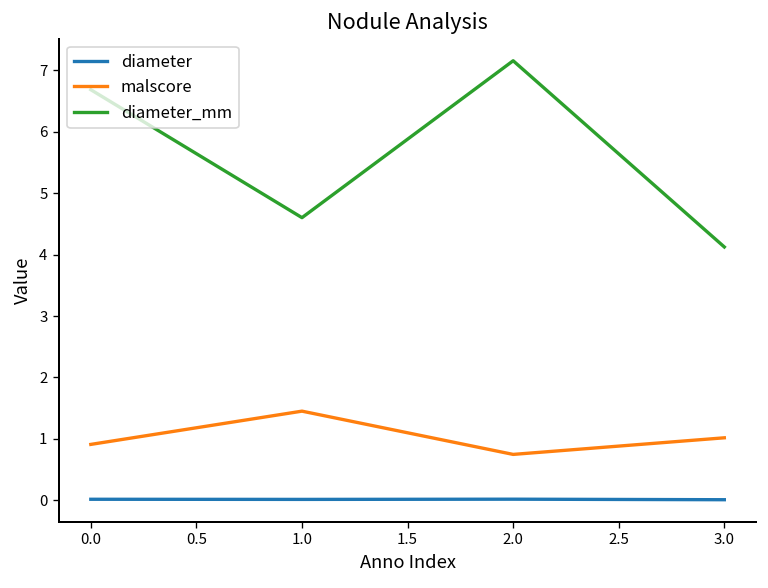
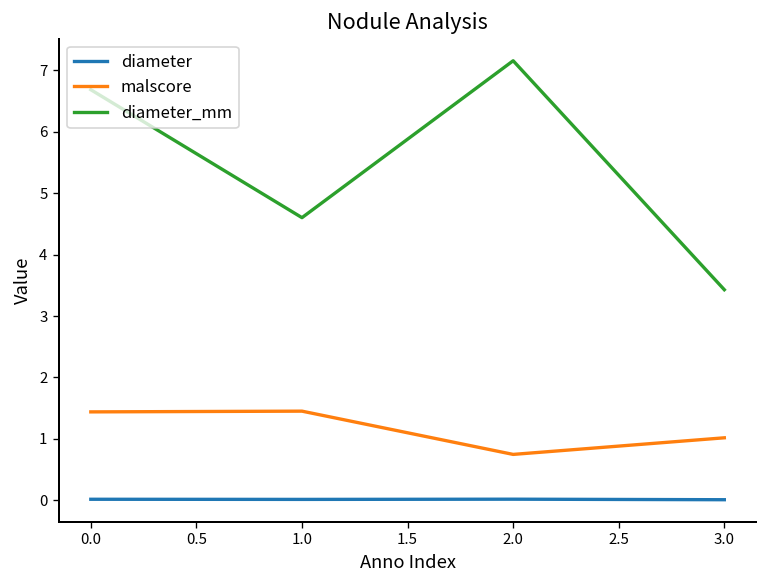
  {
    "diameter": {
      "0.0": 0.0,
      "1.0": 0.0,
      "2.0": 0.0,
      "3.0": 0.0
    },
    "malscore": {
-     "0.0": 0.9,
+     "0.0": 1.4,
      "1.0": 1.5,
      "2.0": 0.7,
      "3.0": 1.0
    },
    "diameter_mm": {
      "1.0": 4.6,
      "2.0": 7.2,
-     "3.0": 4.1
+     "3.0": 3.4
    }
  }
